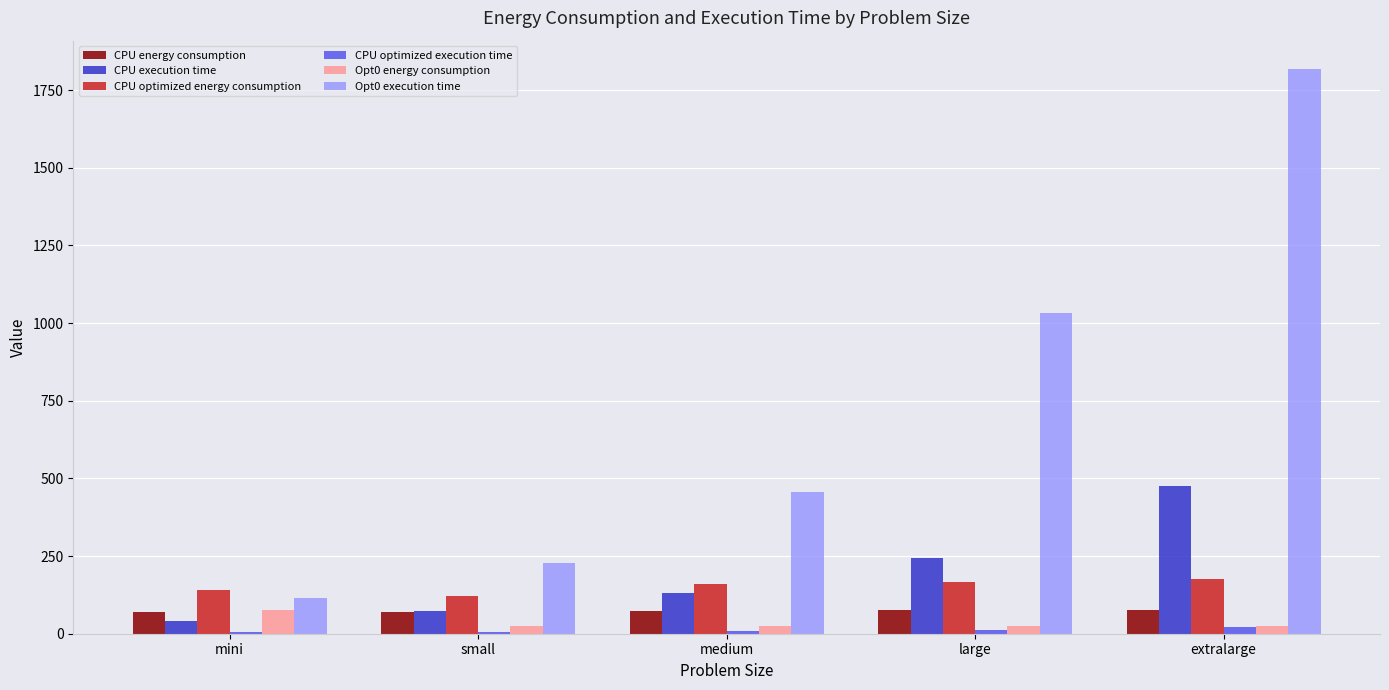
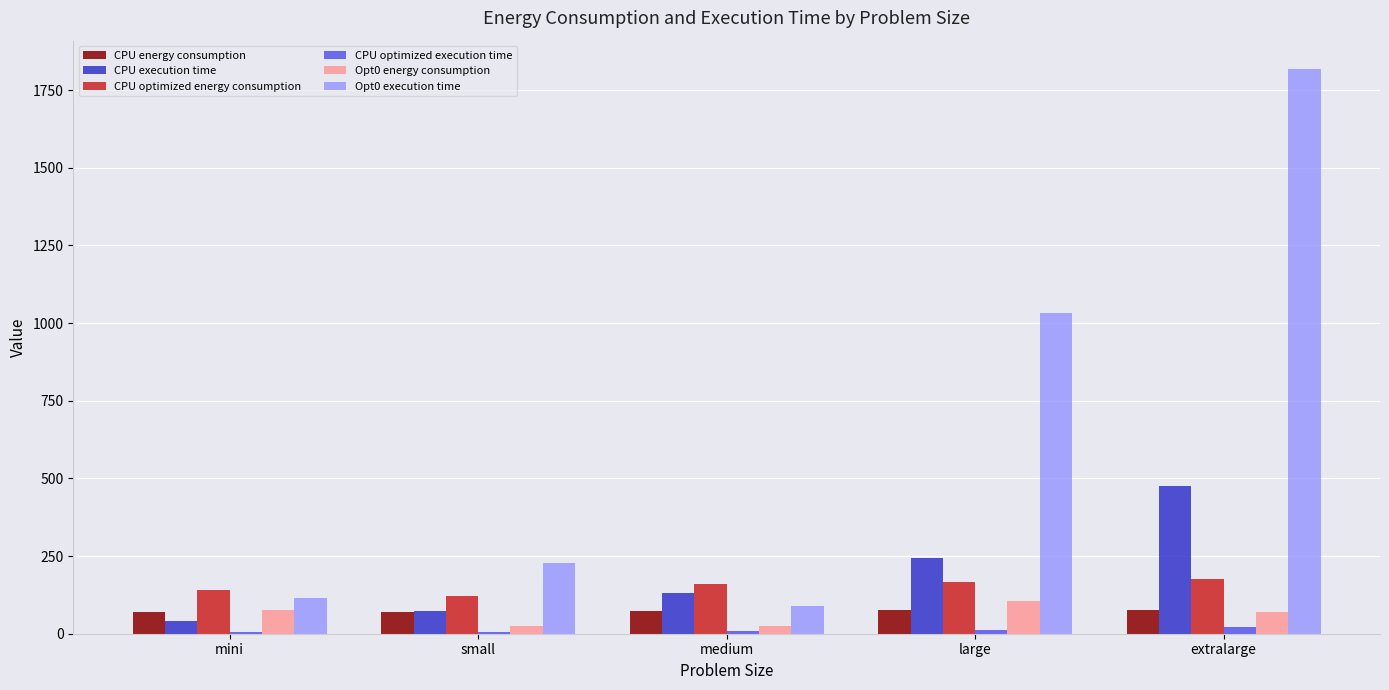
  {
    "CPU energy consumption": {
      "mini": 70,
      "small": 70,
      "medium": 70,
      "large": 80,
      "extralarge": 80
    },
    "CPU optimized energy consumption": {
      "mini": 140,
      "small": 120,
      "medium": 160,
      "large": 170,
      "extralarge": 180
    },
    "Opt0 energy consumption": {
      "mini": 80,
      "small": 30,
      "medium": 30,
-     "large": 30,
-     "extralarge": 30
+     "large": 100,
+     "extralarge": 70
    },
    "Opt0 execution time": {
      "mini": 110,
      "small": 230,
-     "medium": 450,
+     "medium": 90,
      "large": 1030,
      "extralarge": 1820
    }
  }
